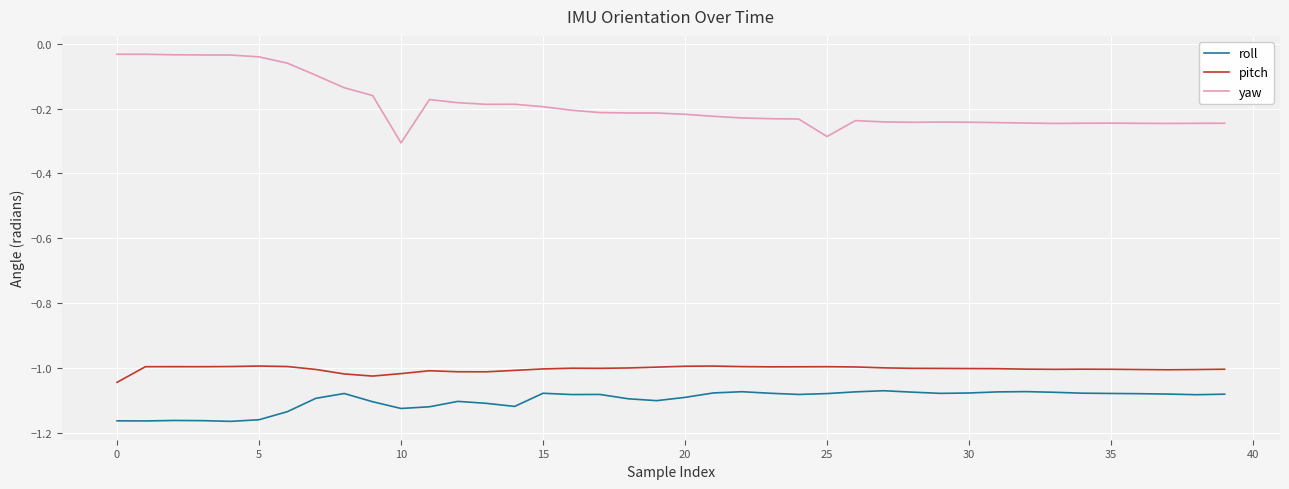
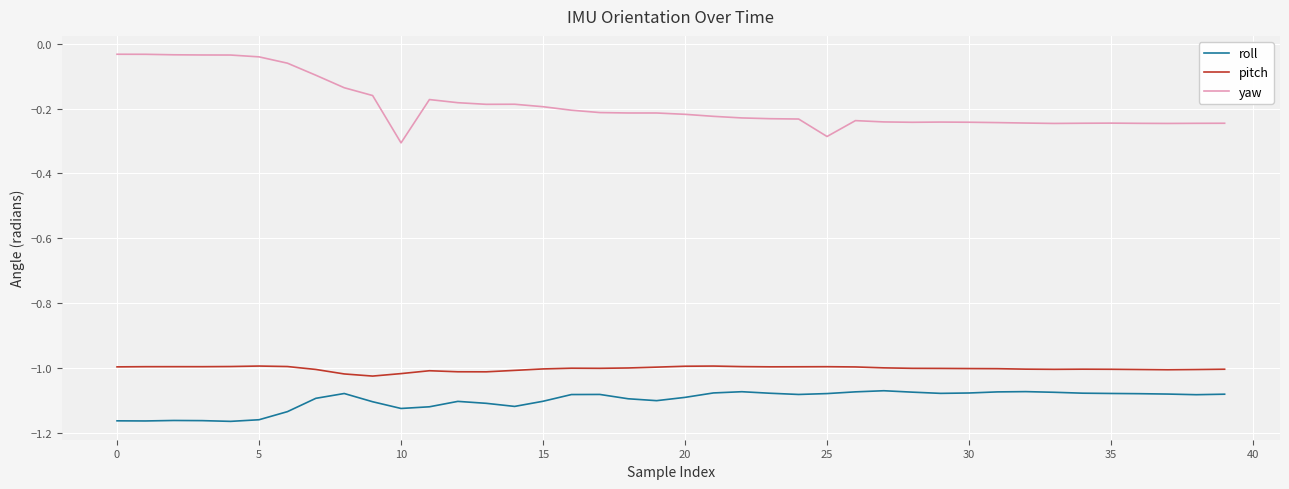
  {
    "roll": {
      "0": -1.16,
      "5": -1.16,
      "10": -1.12,
-     "15": -1.08,
+     "15": -1.10,
      "20": -1.09,
      "25": -1.08,
      "30": -1.08,
      "35": -1.08
    },
    "pitch": {
-     "0": -1.04,
+     "0": -1.00,
      "5": -0.99,
      "10": -1.02,
      "15": -1.00,
      "20": -0.99,
      "25": -1.00,
      "30": -1.00,
      "35": -1.00
    },
    "yaw": {
      "0": -0.03,
      "5": -0.04,
      "10": -0.31,
      "15": -0.19,
      "20": -0.22,
      "25": -0.29,
      "30": -0.24,
      "35": -0.24
    }
  }
